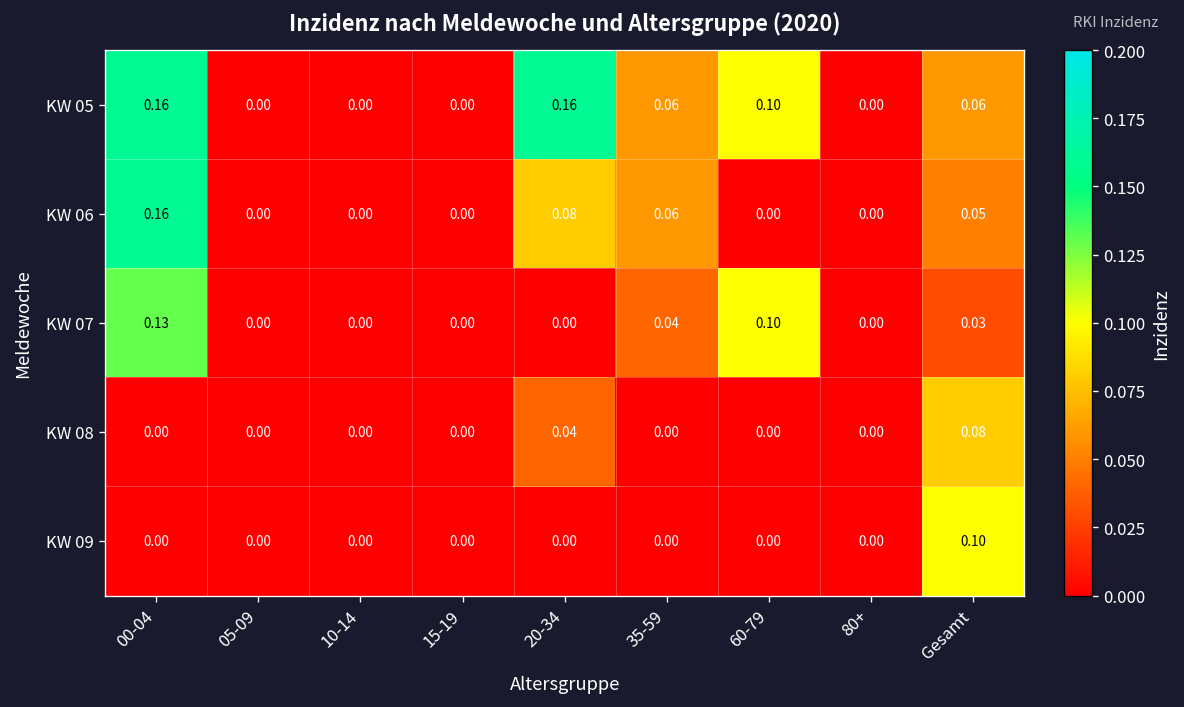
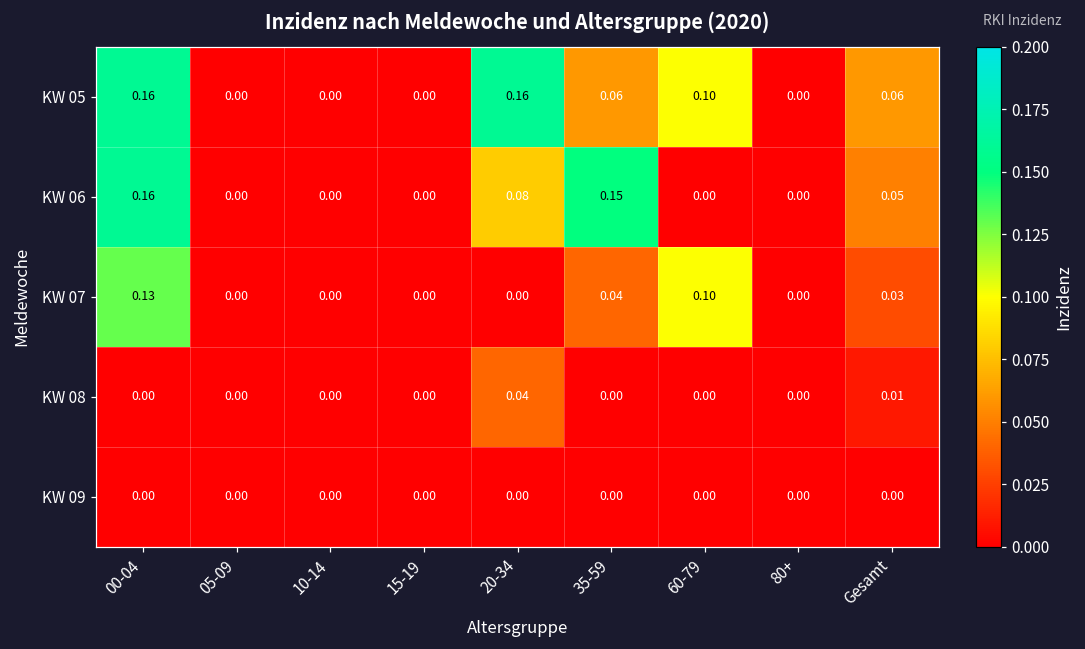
  {
    "KW 05": {
      "00-04": 0.16,
      "05-09": 0.00,
      "10-14": 0.00,
      "15-19": 0.00,
      "20-34": 0.16,
      "35-59": 0.06,
      "60-79": 0.10,
      "80+": 0.00,
      "Gesamt": 0.06
    },
    "KW 06": {
      "00-04": 0.16,
      "05-09": 0.00,
      "10-14": 0.00,
      "15-19": 0.00,
      "20-34": 0.08,
-     "35-59": 0.06,
+     "35-59": 0.15,
      "60-79": 0.00,
      "80+": 0.00,
      "Gesamt": 0.05
    },
    "KW 07": {
      "00-04": 0.13,
      "05-09": 0.00,
      "10-14": 0.00,
      "15-19": 0.00,
      "20-34": 0.00,
      "35-59": 0.04,
      "60-79": 0.10,
      "80+": 0.00,
      "Gesamt": 0.03
    },
    "KW 08": {
      "00-04": 0.00,
      "05-09": 0.00,
      "10-14": 0.00,
      "15-19": 0.00,
      "20-34": 0.04,
      "35-59": 0.00,
      "60-79": 0.00,
      "80+": 0.00,
-     "Gesamt": 0.08
+     "Gesamt": 0.01
    },
    "KW 09": {
      "00-04": 0.00,
      "05-09": 0.00,
      "10-14": 0.00,
      "15-19": 0.00,
      "20-34": 0.00,
      "35-59": 0.00,
      "60-79": 0.00,
      "80+": 0.00,
-     "Gesamt": 0.10
+     "Gesamt": 0.00
    }
  }
